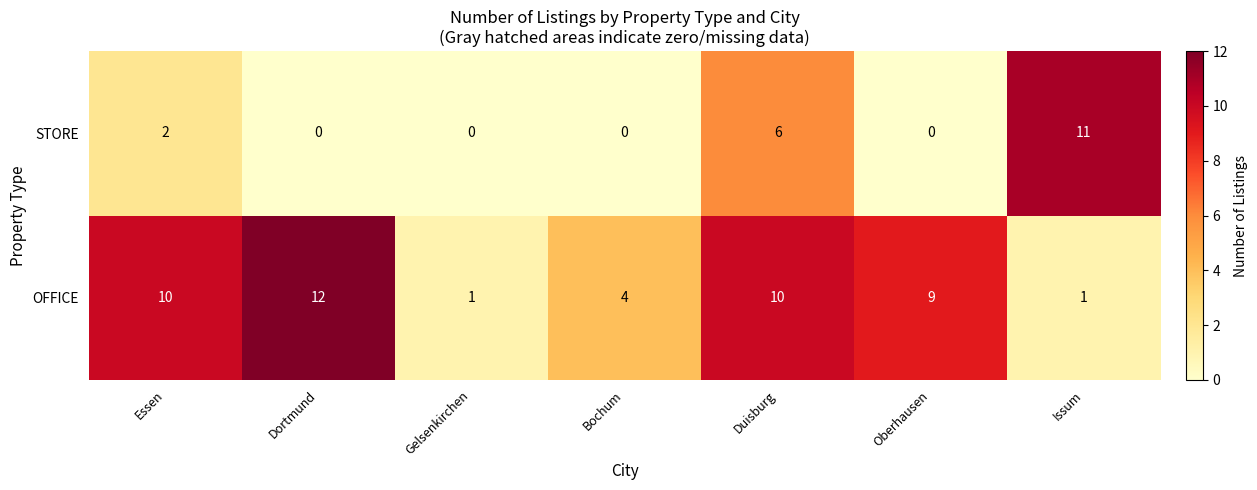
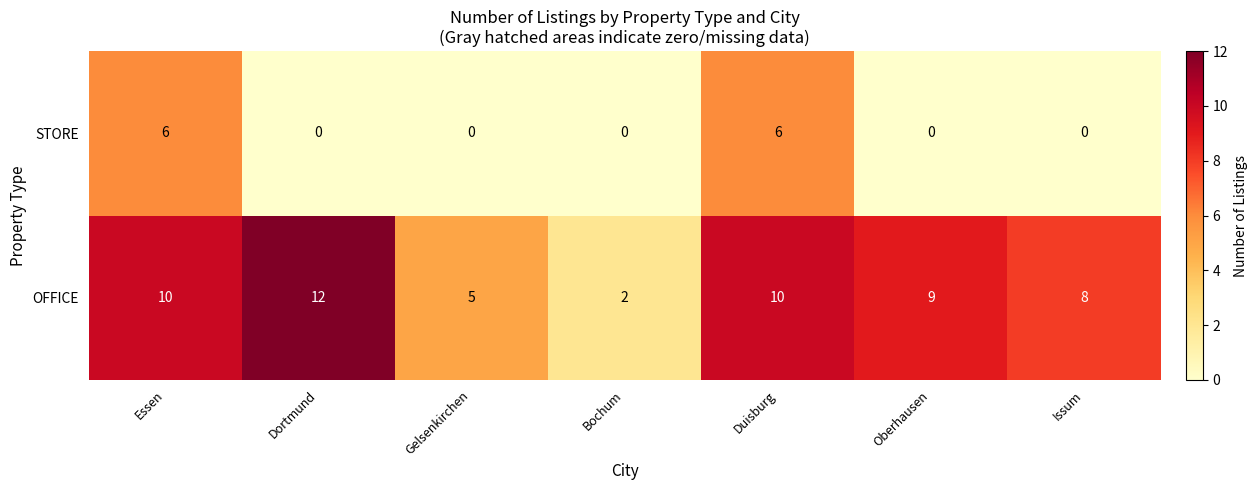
  {
    "STORE": {
-     "Essen": 2,
+     "Essen": 6,
      "Dortmund": 0,
      "Gelsenkirchen": 0,
      "Bochum": 0,
      "Duisburg": 6,
      "Oberhausen": 0,
-     "Issum": 11
+     "Issum": 0
    },
    "OFFICE": {
      "Essen": 10,
      "Dortmund": 12,
-     "Gelsenkirchen": 1,
-     "Bochum": 4,
+     "Gelsenkirchen": 5,
+     "Bochum": 2,
      "Duisburg": 10,
      "Oberhausen": 9,
-     "Issum": 1
+     "Issum": 8
    }
  }
